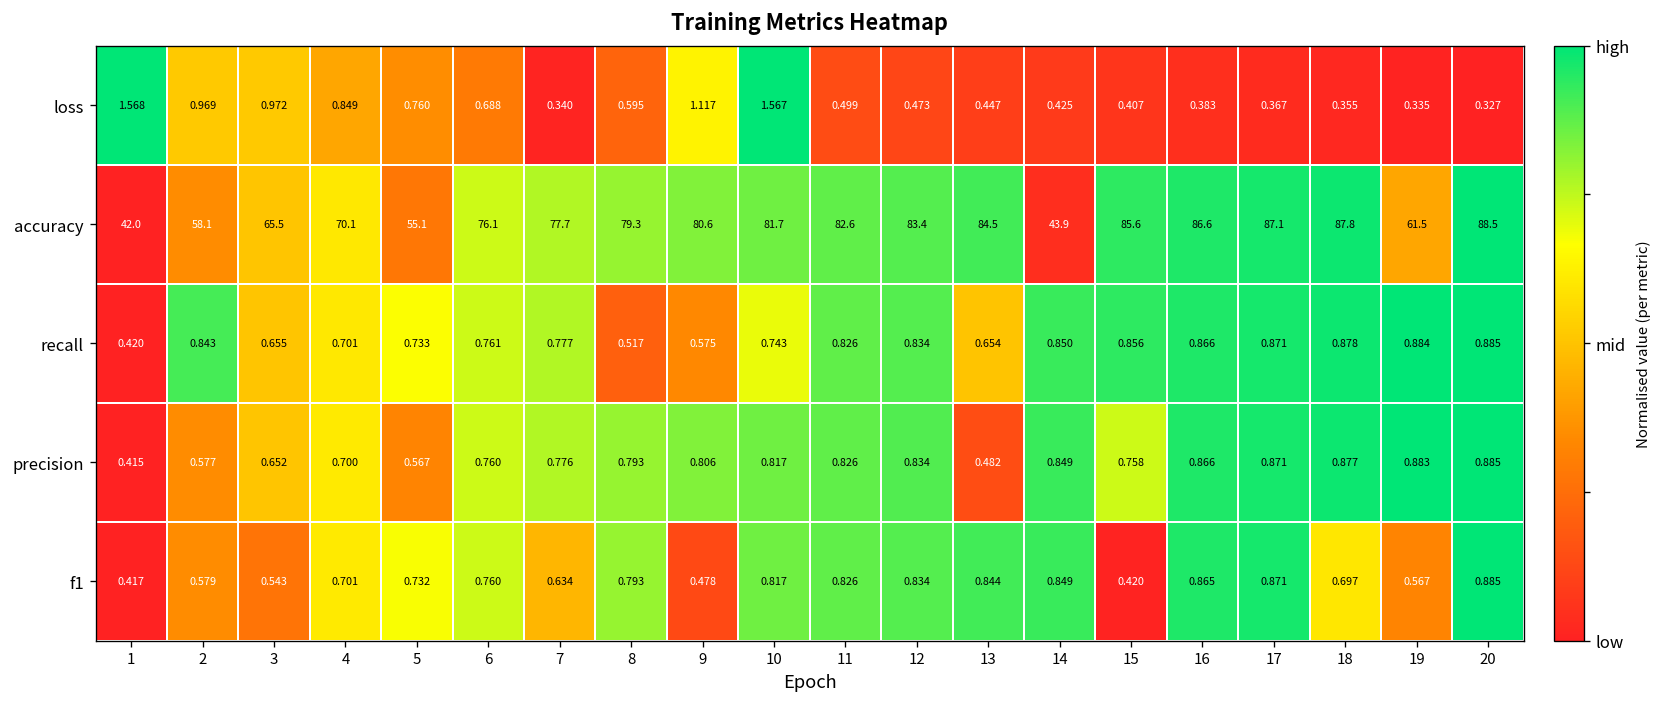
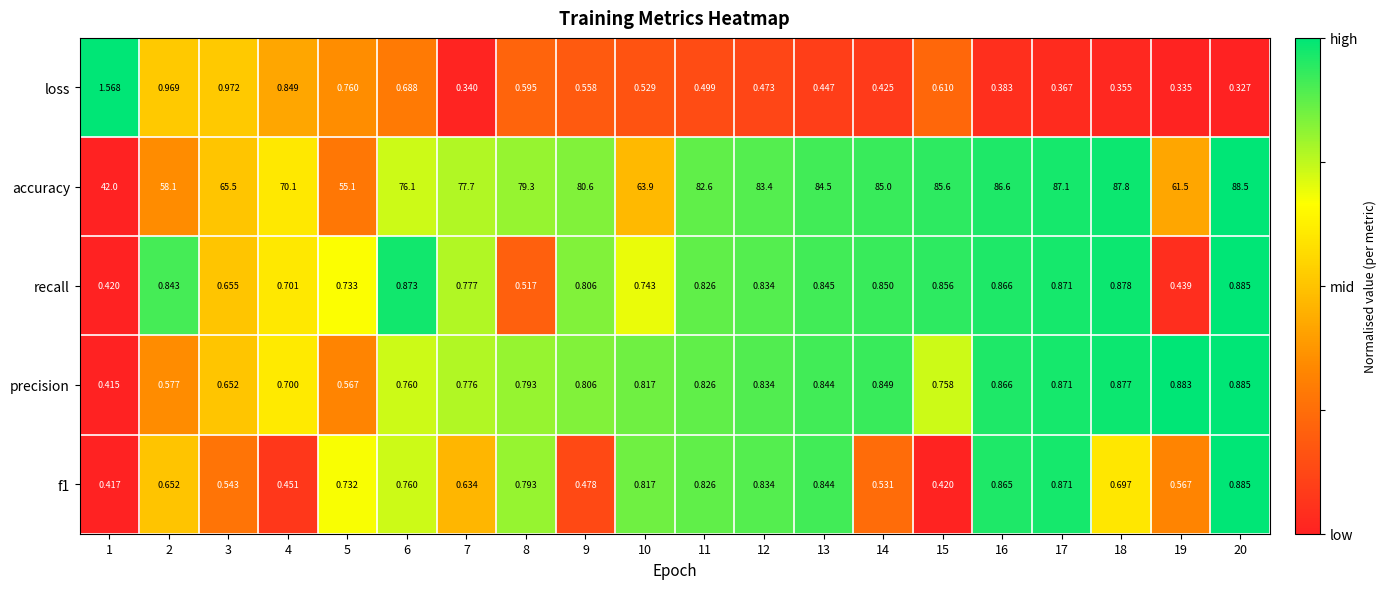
  {
    "loss": {
      "1": 1.568,
      "2": 0.969,
      "3": 0.972,
      "4": 0.849,
      "5": 0.760,
      "6": 0.688,
      "7": 0.340,
      "8": 0.595,
-     "9": 1.117,
-     "10": 1.567,
+     "9": 0.558,
+     "10": 0.529,
      "11": 0.499,
      "12": 0.473,
      "13": 0.447,
      "14": 0.425,
-     "15": 0.407,
+     "15": 0.610,
      "16": 0.383,
      "17": 0.367,
      "18": 0.355,
      "19": 0.335,
      "20": 0.327
    },
    "accuracy": {
      "1": 42.0,
      "2": 58.1,
      "3": 65.5,
      "4": 70.1,
      "5": 55.1,
      "6": 76.1,
      "7": 77.7,
      "8": 79.3,
      "9": 80.6,
-     "10": 81.7,
+     "10": 63.9,
      "11": 82.6,
      "12": 83.4,
      "13": 84.5,
-     "14": 43.9,
+     "14": 85.0,
      "15": 85.6,
      "16": 86.6,
      "17": 87.1,
      "18": 87.8,
      "19": 61.5,
      "20": 88.5
    },
    "recall": {
      "1": 0.420,
      "2": 0.843,
      "3": 0.655,
      "4": 0.701,
      "5": 0.733,
-     "6": 0.761,
+     "6": 0.873,
      "7": 0.777,
      "8": 0.517,
-     "9": 0.575,
+     "9": 0.806,
      "10": 0.743,
      "11": 0.826,
      "12": 0.834,
-     "13": 0.654,
+     "13": 0.845,
      "14": 0.850,
      "15": 0.856,
      "16": 0.866,
      "17": 0.871,
      "18": 0.878,
-     "19": 0.884,
+     "19": 0.439,
      "20": 0.885
    },
    "precision": {
      "1": 0.415,
      "2": 0.577,
      "3": 0.652,
      "4": 0.700,
      "5": 0.567,
      "6": 0.760,
      "7": 0.776,
      "8": 0.793,
      "9": 0.806,
      "10": 0.817,
      "11": 0.826,
      "12": 0.834,
-     "13": 0.482,
+     "13": 0.844,
      "14": 0.849,
      "15": 0.758,
      "16": 0.866,
      "17": 0.871,
      "18": 0.877,
      "19": 0.883,
      "20": 0.885
    },
    "f1": {
      "1": 0.417,
-     "2": 0.579,
+     "2": 0.652,
      "3": 0.543,
-     "4": 0.701,
+     "4": 0.451,
      "5": 0.732,
      "6": 0.760,
      "7": 0.634,
      "8": 0.793,
      "9": 0.478,
      "10": 0.817,
      "11": 0.826,
      "12": 0.834,
      "13": 0.844,
-     "14": 0.849,
+     "14": 0.531,
      "15": 0.420,
      "16": 0.865,
      "17": 0.871,
      "18": 0.697,
      "19": 0.567,
      "20": 0.885
    }
  }
